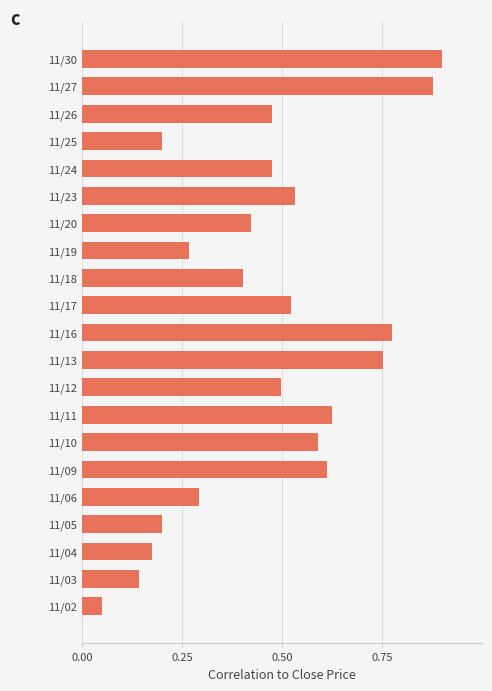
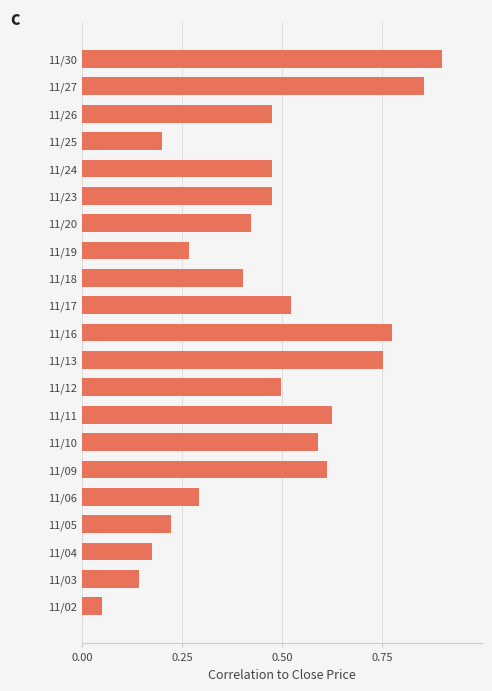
  {
    "11/30": 0.90,
-   "11/27": 0.88,
+   "11/27": 0.85,
    "11/26": 0.48,
    "11/25": 0.20,
    "11/24": 0.48,
-   "11/23": 0.53,
+   "11/23": 0.48,
    "11/20": 0.42,
    "11/19": 0.27,
    "11/18": 0.40,
    "11/17": 0.52,
    "11/16": 0.77,
    "11/13": 0.75,
    "11/12": 0.50,
    "11/11": 0.62,
    "11/10": 0.59,
    "11/09": 0.61,
    "11/06": 0.29,
-   "11/05": 0.20,
+   "11/05": 0.22,
    "11/04": 0.17,
    "11/03": 0.14,
    "11/02": 0.05
  }
